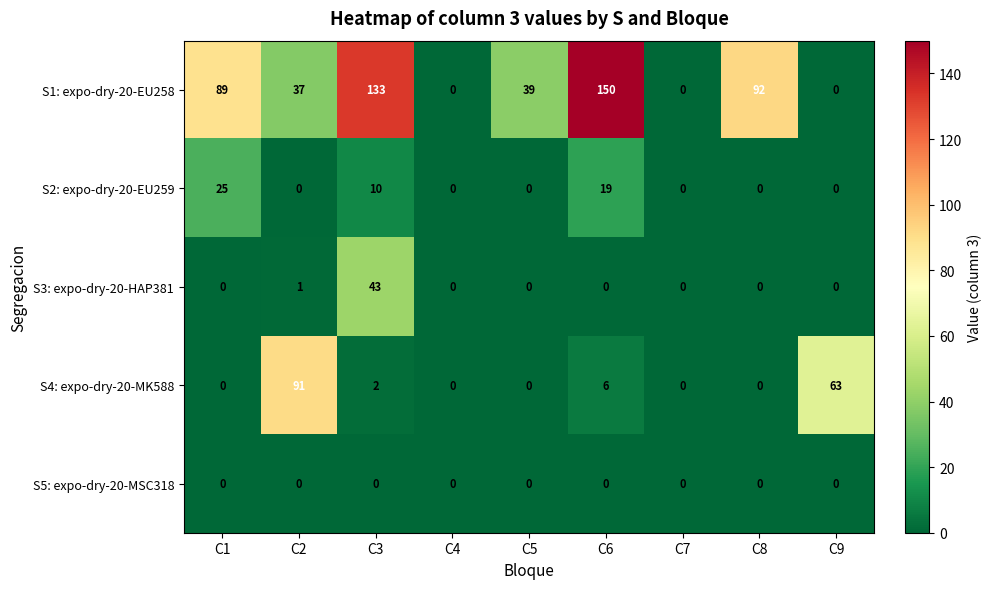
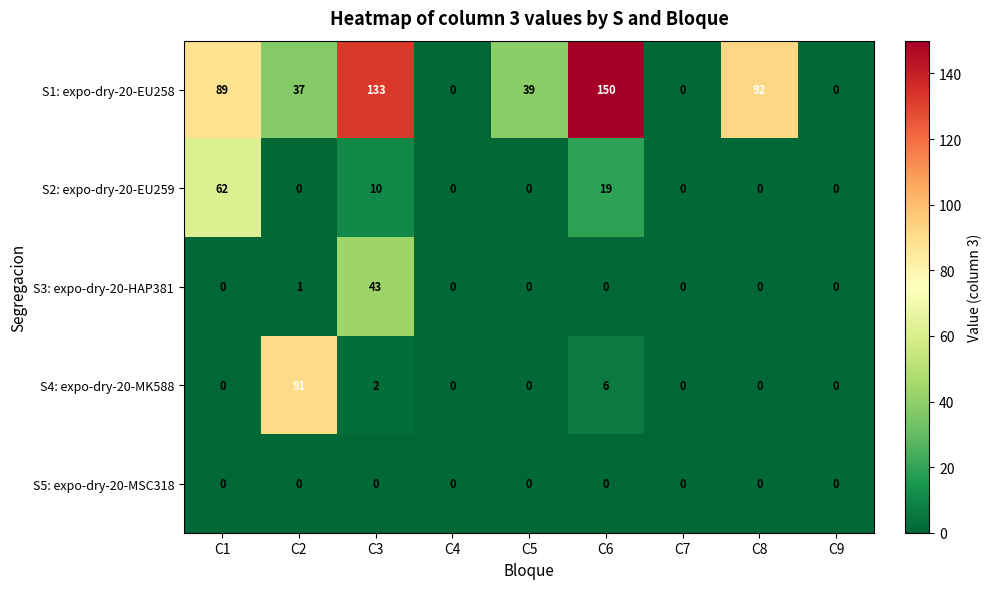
  {
    "S1: expo-dry-20-EU258": {
      "C1": 89,
      "C2": 37,
      "C3": 133,
      "C4": 0,
      "C5": 39,
      "C6": 150,
      "C7": 0,
      "C8": 92,
      "C9": 0
    },
    "S2: expo-dry-20-EU259": {
-     "C1": 25,
+     "C1": 62,
      "C2": 0,
      "C3": 10,
      "C4": 0,
      "C5": 0,
      "C6": 19,
      "C7": 0,
      "C8": 0,
      "C9": 0
    },
    "S3: expo-dry-20-HAP381": {
      "C1": 0,
      "C2": 1,
      "C3": 43,
      "C4": 0,
      "C5": 0,
      "C6": 0,
      "C7": 0,
      "C8": 0,
      "C9": 0
    },
    "S4: expo-dry-20-MK588": {
      "C1": 0,
      "C2": 91,
      "C3": 2,
      "C4": 0,
      "C5": 0,
      "C6": 6,
      "C7": 0,
      "C8": 0,
-     "C9": 63
+     "C9": 0
    },
    "S5: expo-dry-20-MSC318": {
      "C1": 0,
      "C2": 0,
      "C3": 0,
      "C4": 0,
      "C5": 0,
      "C6": 0,
      "C7": 0,
      "C8": 0,
      "C9": 0
    }
  }
